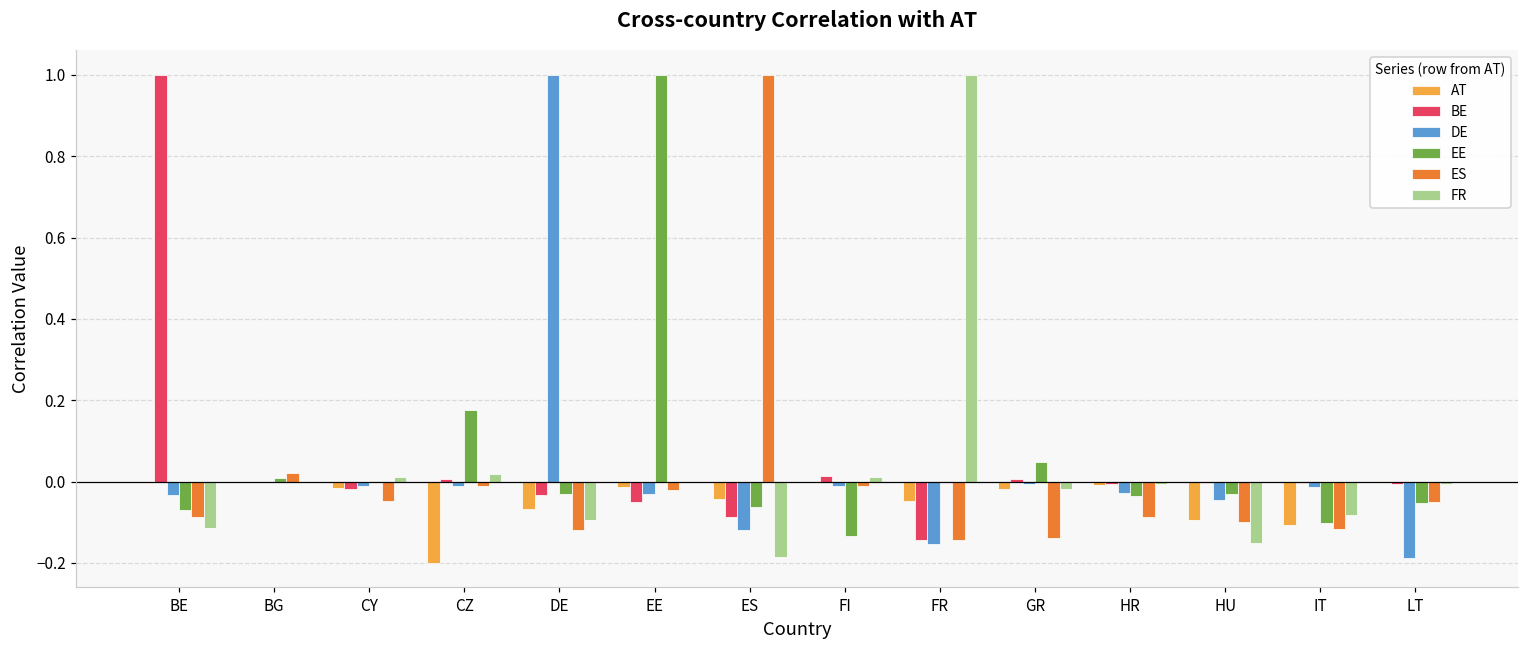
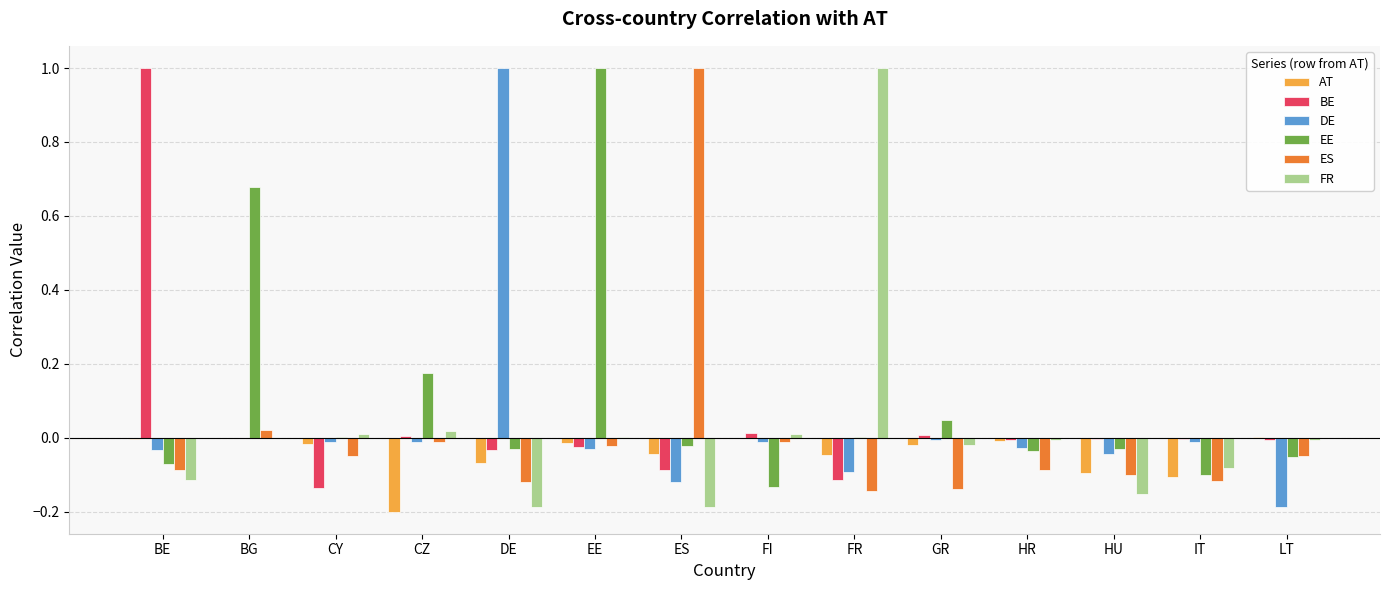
  {
    "BE": {
      "BE": 1.00,
      "BG": 0.00,
-     "CY": -0.02,
+     "CY": -0.14,
      "DE": -0.03,
-     "EE": -0.05,
+     "EE": -0.02,
      "ES": -0.09,
      "FI": 0.01,
-     "FR": -0.14,
+     "FR": -0.11,
      "GR": 0.01,
      "LT": -0.01
    },
    "DE": {
      "BE": -0.03,
      "BG": 0.00,
      "CY": -0.01,
      "CZ": -0.01,
      "DE": 1.00,
      "EE": -0.03,
      "ES": -0.12,
      "FI": -0.01,
-     "FR": -0.15,
+     "FR": -0.09,
      "HR": -0.03,
      "HU": -0.04,
      "IT": -0.01,
      "LT": -0.19
    },
    "EE": {
      "BE": -0.07,
-     "BG": 0.01,
+     "BG": 0.68,
      "CZ": 0.18,
      "DE": -0.03,
      "EE": 1.00,
-     "ES": -0.06,
+     "ES": -0.02,
      "FI": -0.13,
      "GR": 0.05,
      "HR": -0.04,
      "HU": -0.03,
      "IT": -0.10,
      "LT": -0.05
    },
    "FR": {
      "BE": -0.11,
      "BG": 0.00,
      "CY": 0.01,
      "CZ": 0.02,
-     "DE": -0.09,
+     "DE": -0.19,
      "ES": -0.19,
      "FI": 0.01,
      "FR": 1.00,
      "GR": -0.02,
      "HR": -0.01,
      "HU": -0.15,
      "IT": -0.08,
      "LT": -0.01
    }
  }
